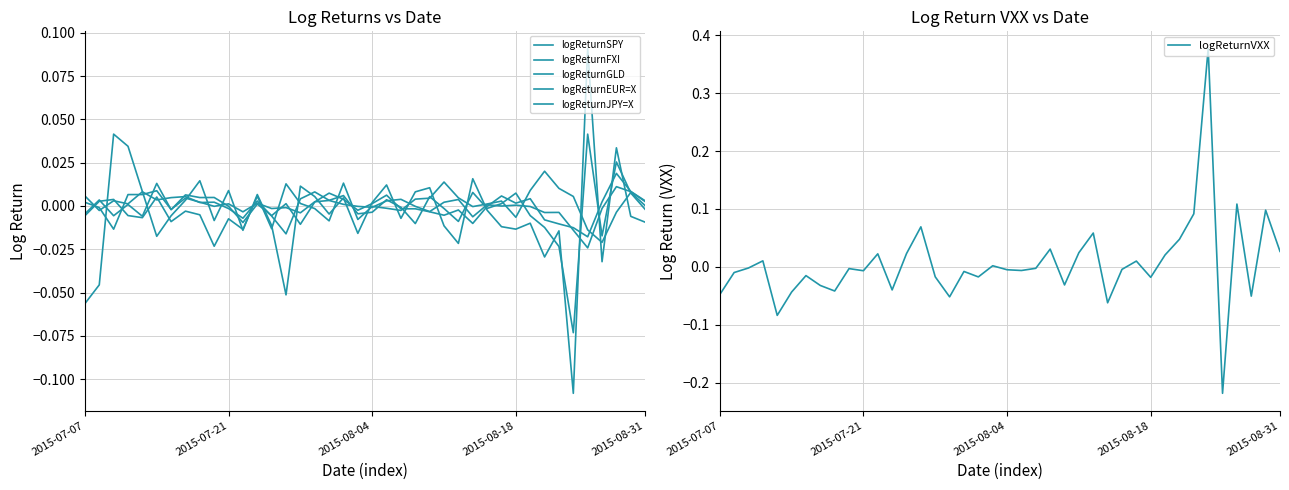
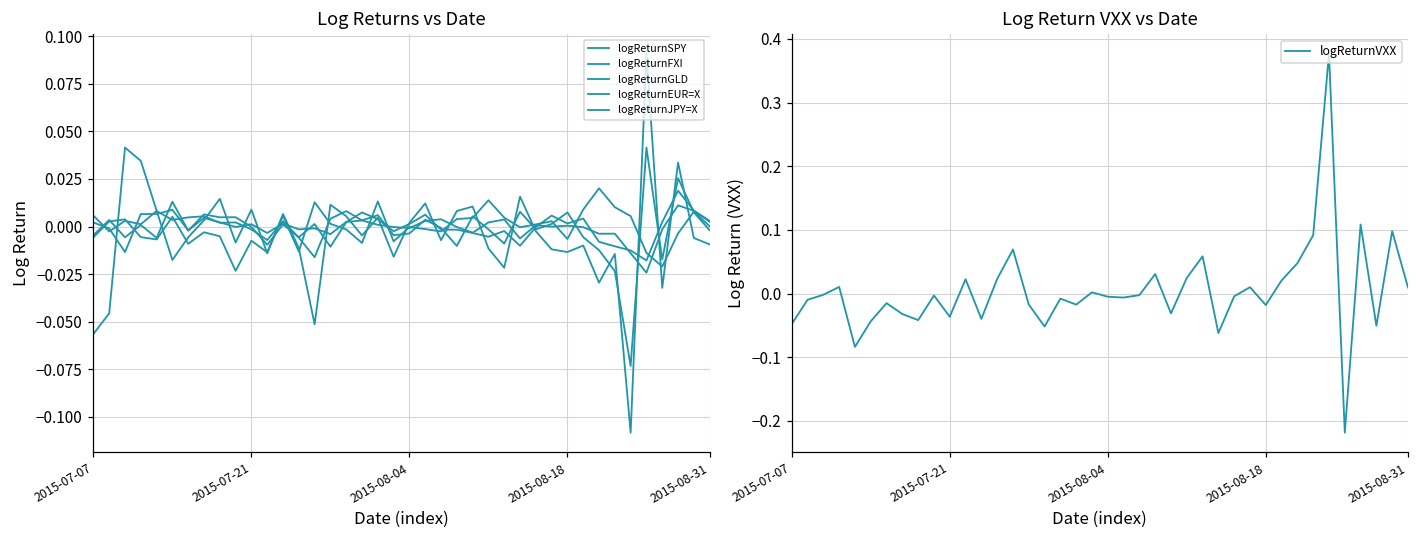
  {
    "Log Return VXX vs Date": {
      "2015-07-07": -0.05,
-     "2015-07-21": -0.01,
+     "2015-07-21": -0.04,
      "2015-08-04": -0.01,
      "2015-08-18": -0.02,
-     "2015-08-31": 0.03
+     "2015-08-31": 0.01
    }
  }
